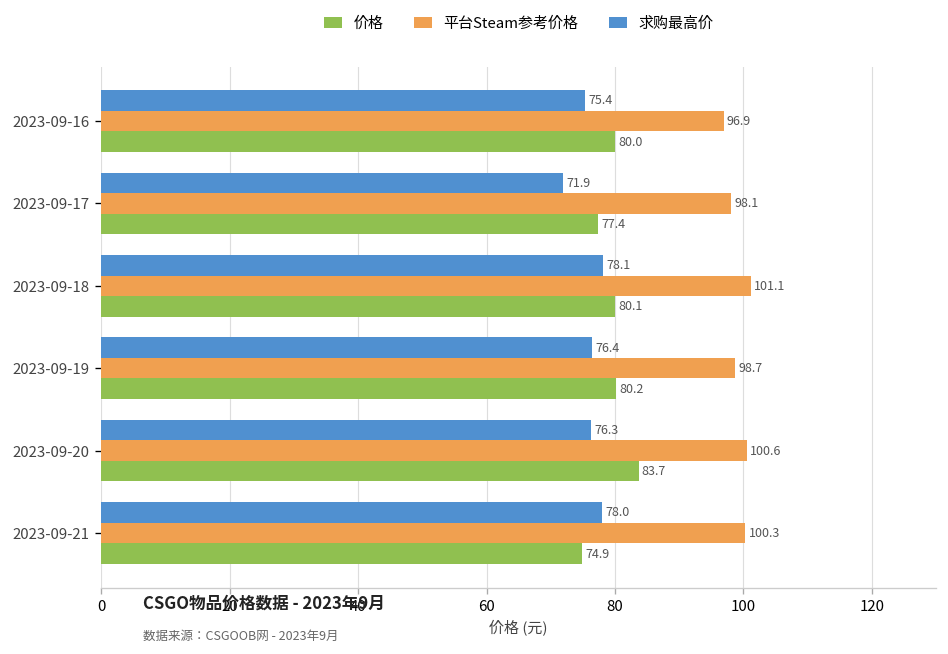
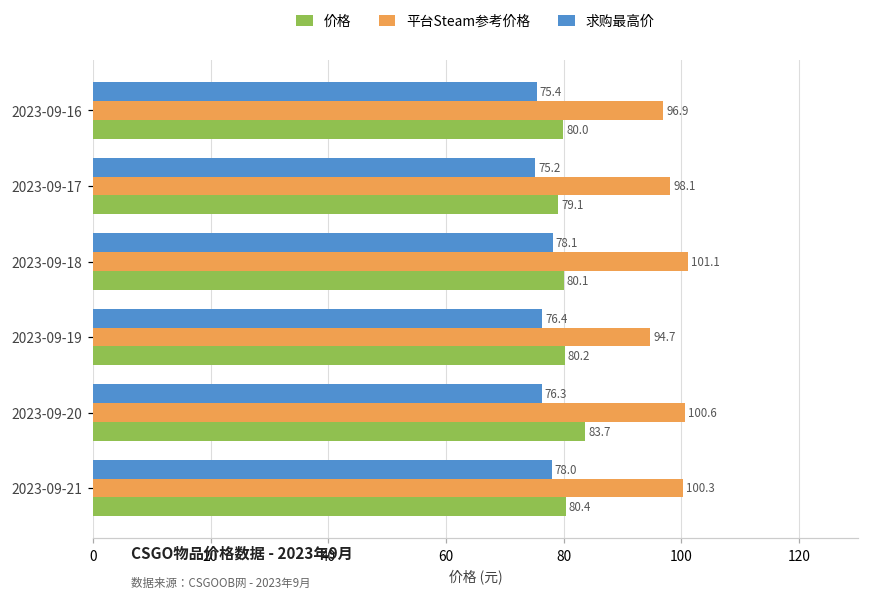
  {
    "价格": {
      "2023-09-16": 80.0,
-     "2023-09-17": 77.4,
+     "2023-09-17": 79.1,
      "2023-09-18": 80.1,
      "2023-09-19": 80.2,
      "2023-09-20": 83.7,
-     "2023-09-21": 74.9
+     "2023-09-21": 80.4
    },
    "平台Steam参考价格": {
      "2023-09-16": 96.9,
      "2023-09-17": 98.1,
      "2023-09-18": 101.1,
-     "2023-09-19": 98.7,
+     "2023-09-19": 94.7,
      "2023-09-20": 100.6,
      "2023-09-21": 100.3
    },
    "求购最高价": {
      "2023-09-16": 75.4,
-     "2023-09-17": 71.9,
+     "2023-09-17": 75.2,
      "2023-09-18": 78.1,
      "2023-09-19": 76.4,
      "2023-09-20": 76.3,
      "2023-09-21": 78.0
    }
  }
